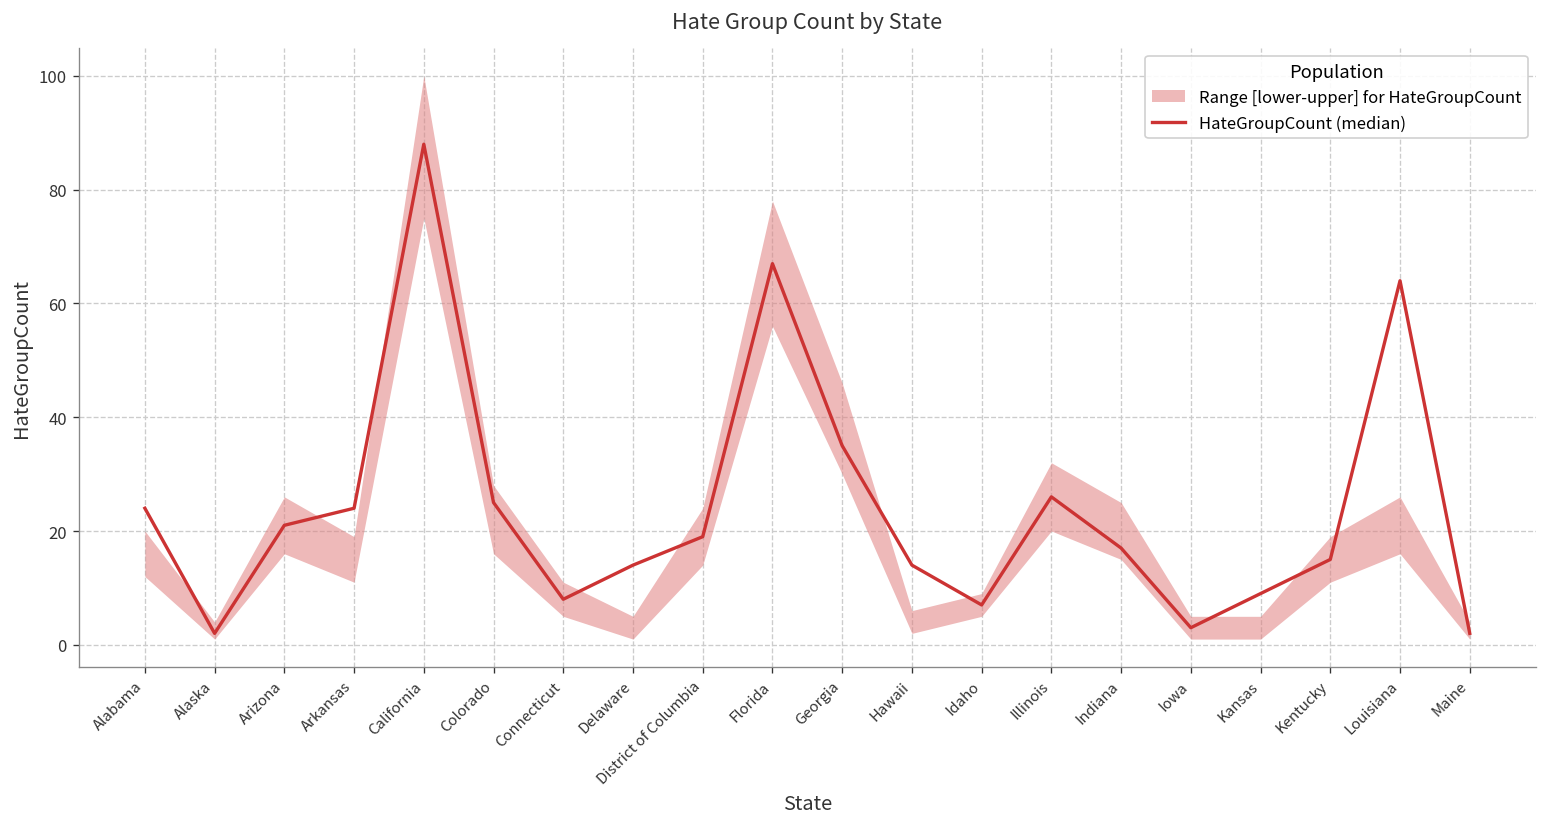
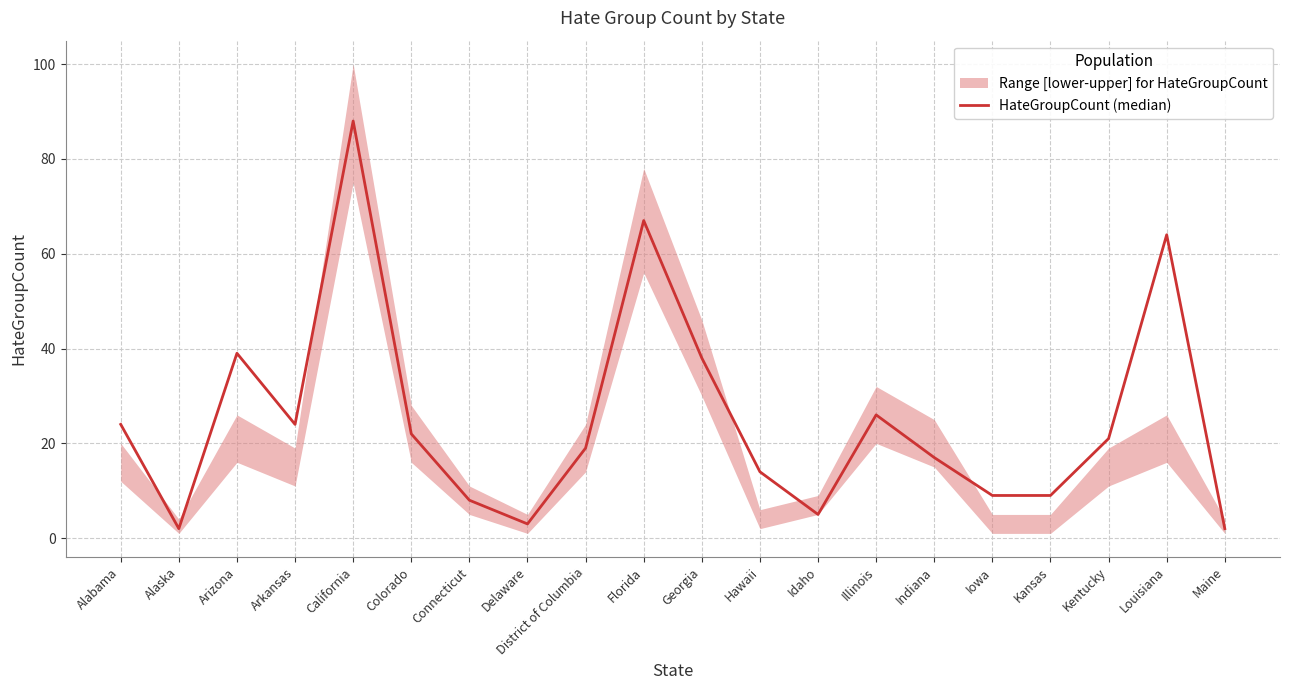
  {
    "HateGroupCount (median)": {
      "Alabama": 24,
      "Alaska": 2,
-     "Arizona": 21,
+     "Arizona": 39,
      "Arkansas": 24,
      "California": 88,
-     "Colorado": 25,
+     "Colorado": 22,
      "Connecticut": 8,
-     "Delaware": 14,
+     "Delaware": 3,
      "District of Columbia": 19,
      "Florida": 67,
-     "Georgia": 35,
+     "Georgia": 38,
      "Hawaii": 14,
-     "Idaho": 7,
+     "Idaho": 5,
      "Illinois": 26,
      "Indiana": 17,
-     "Iowa": 3,
+     "Iowa": 9,
      "Kansas": 9,
-     "Kentucky": 15,
+     "Kentucky": 21,
      "Louisiana": 64,
      "Maine": 2
    }
  }
